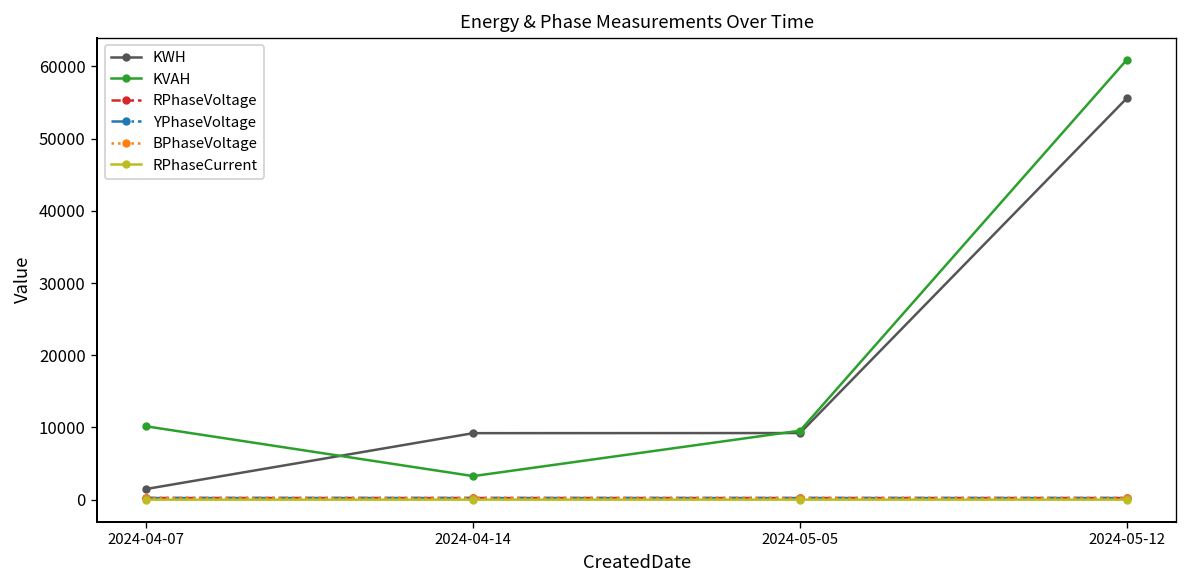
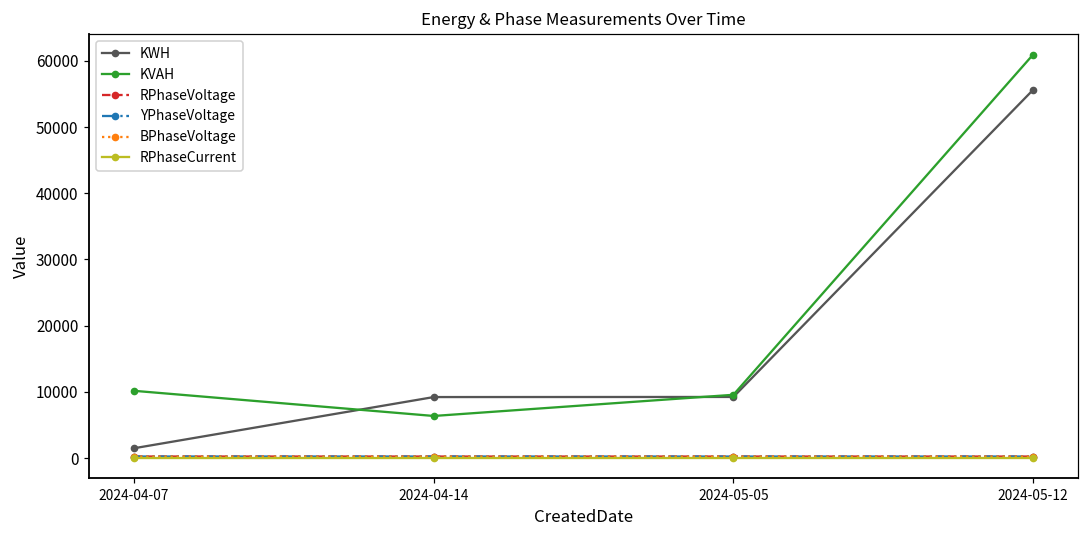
  {
    "KWH": {
      "2024-04-07": 1000,
      "2024-04-14": 9000,
      "2024-05-12": 56000
    },
    "KVAH": {
      "2024-04-07": 10000,
-     "2024-04-14": 3000,
+     "2024-04-14": 6000,
      "2024-05-12": 61000
    }
  }
